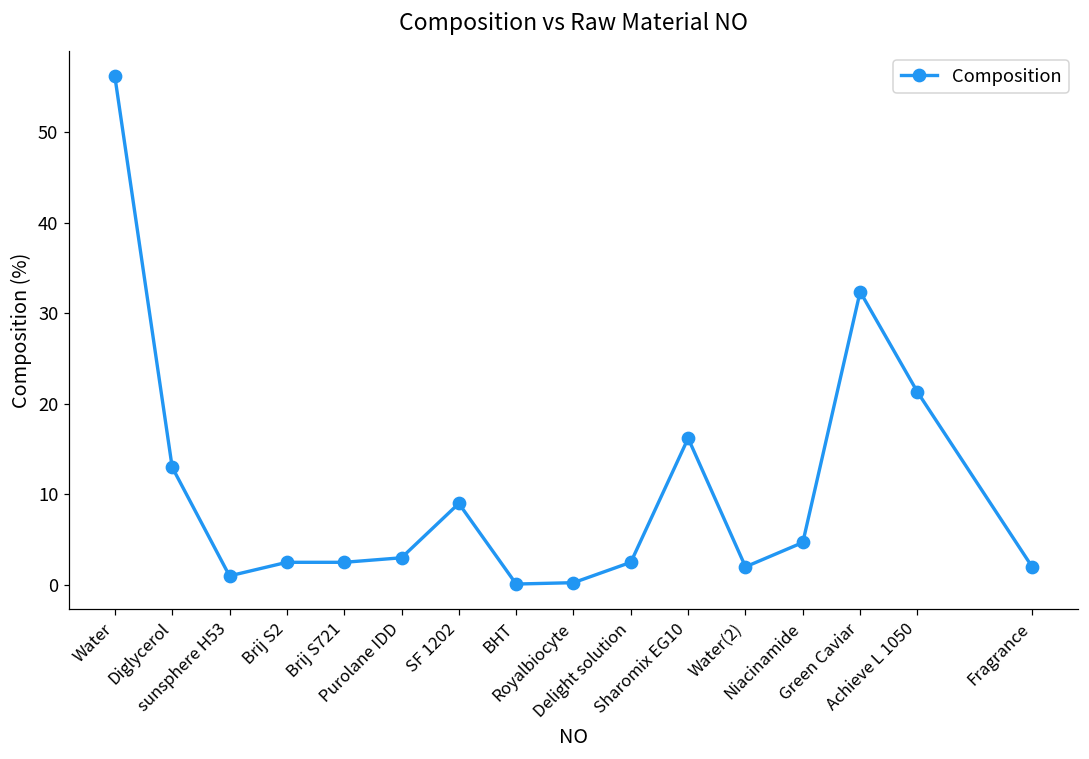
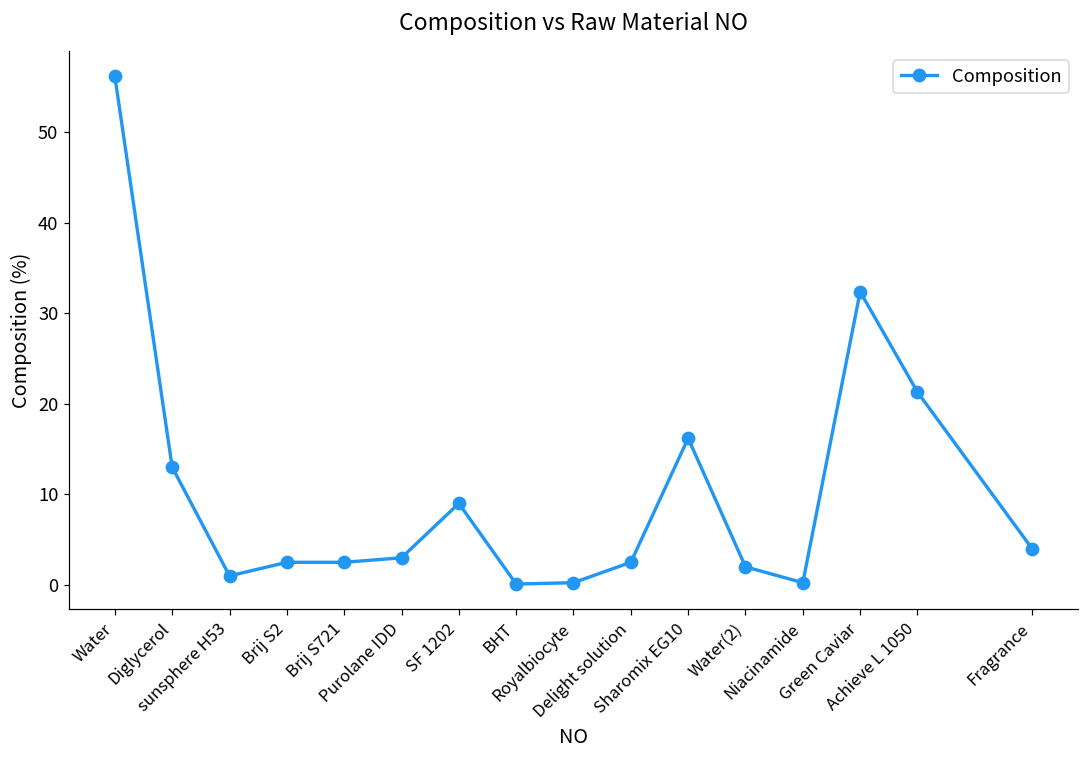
  {
    "Water": 56,
    "Diglycerol": 13,
    "sunsphere H53": 1,
    "Brij S2": 3,
    "Brij S721": 3,
    "Purolane IDD": 3,
    "SF 1202": 9,
    "BHT": 0,
    "Royalbiocyte": 0,
    "Delight solution": 3,
    "Sharomix EG10": 16,
    "Water(2)": 2,
-   "Niacinamide": 5,
+   "Niacinamide": 0,
    "Green Caviar": 32,
    "Achieve L 1050": 21,
-   "Fragrance": 2
+   "Fragrance": 4
  }
